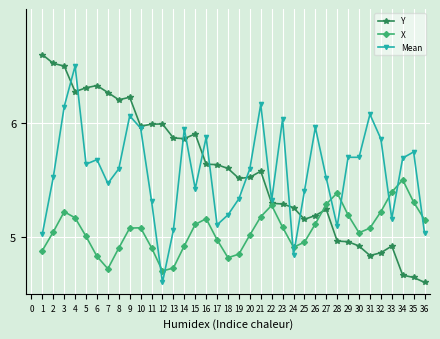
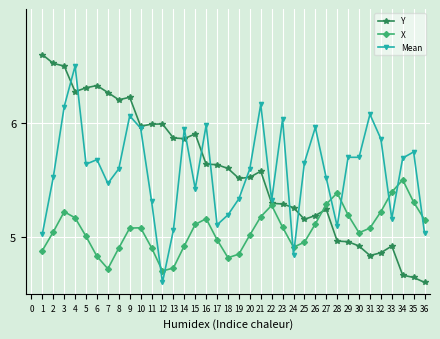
  {
    "Mean": {
      "1": 5.02,
      "2": 5.52,
      "3": 6.14,
      "4": 6.50,
      "5": 5.64,
      "6": 5.68,
      "7": 5.47,
      "8": 5.60,
      "9": 6.06,
      "11": 5.31,
      "12": 4.60,
      "13": 5.06,
      "14": 5.95,
      "15": 5.42,
-     "16": 5.87,
+     "16": 5.98,
      "17": 5.11,
      "18": 5.19,
      "19": 5.33,
      "20": 5.60,
      "21": 6.16,
      "22": 5.32,
      "23": 6.04,
      "24": 4.84,
-     "25": 5.40,
+     "25": 5.65,
      "26": 5.96,
      "27": 5.52,
      "28": 5.09,
      "29": 5.70,
      "30": 5.70,
      "31": 6.08,
      "32": 5.86,
      "33": 5.16,
      "34": 5.69,
      "35": 5.75,
      "36": 5.03
    }
  }
